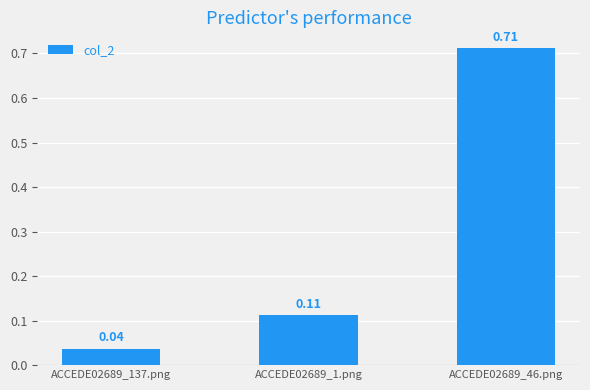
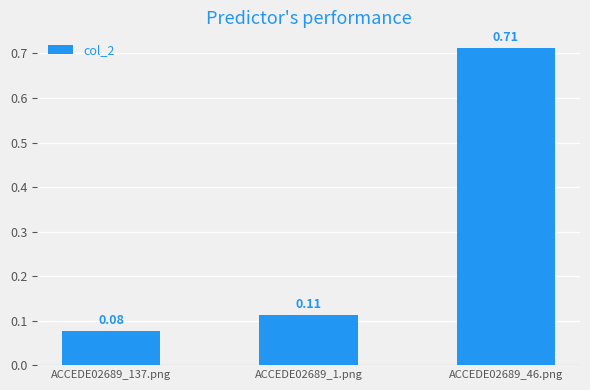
  {
-   "ACCEDE02689_137.png": 0.04,
+   "ACCEDE02689_137.png": 0.08,
    "ACCEDE02689_1.png": 0.11,
    "ACCEDE02689_46.png": 0.71
  }
